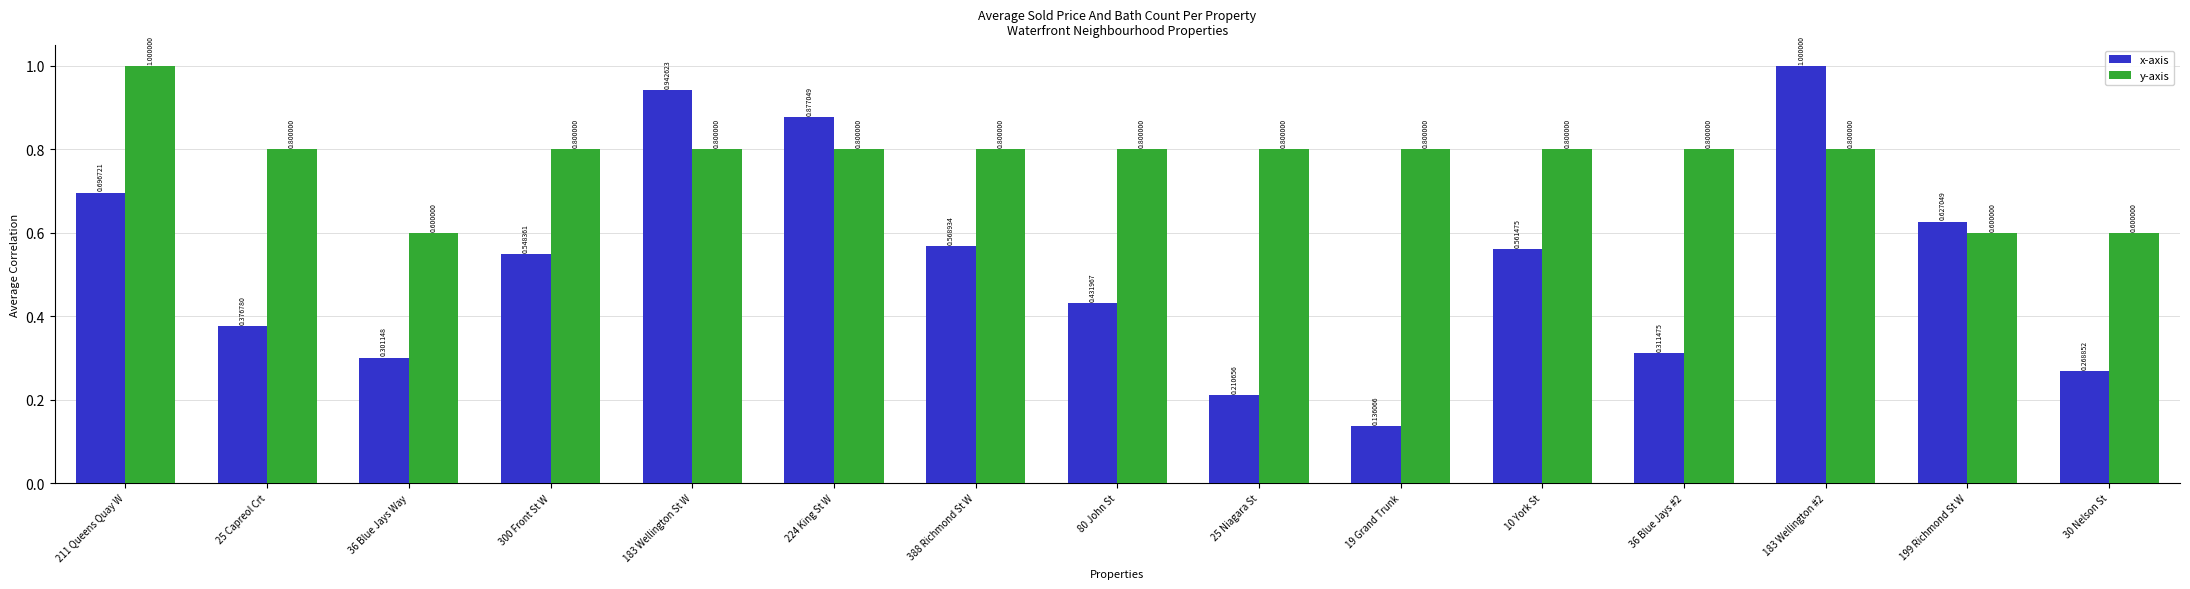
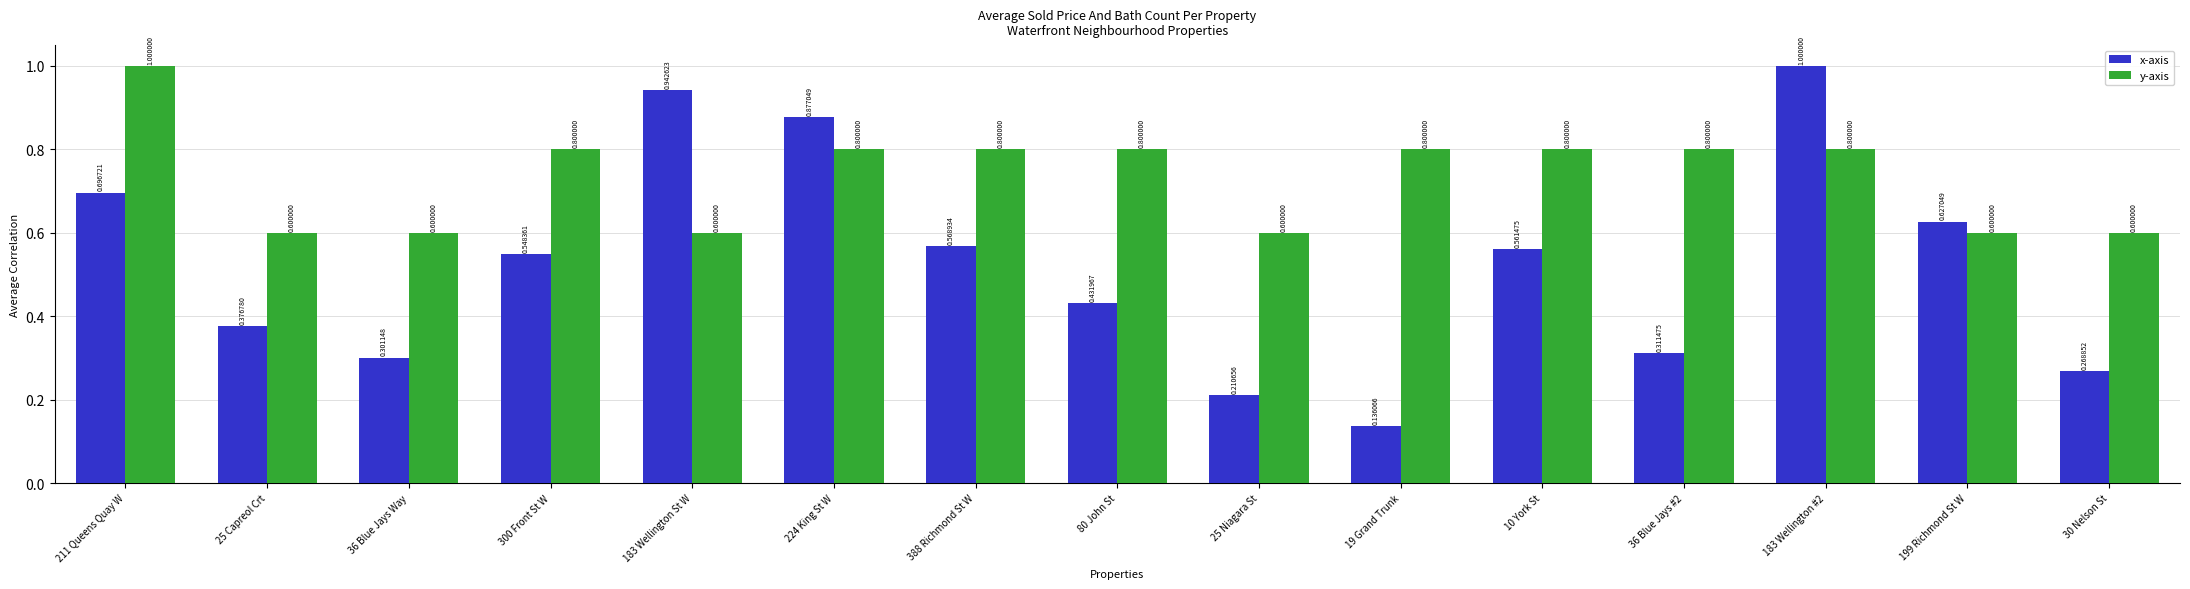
  {
    "x-axis": {
      "211 Queens Quay W": 0.696721,
      "25 Capreol Crt": 0.376780,
      "36 Blue Jays Way": 0.301148,
      "300 Front St W": 0.548361,
      "183 Wellington St W": 0.942623,
      "224 King St W": 0.877049,
      "388 Richmond St W": 0.568934,
      "80 John St": 0.431967,
      "25 Niagara St": 0.210656,
      "19 Grand Trunk": 0.136066,
      "10 York St": 0.561475,
      "36 Blue Jays #2": 0.311475,
      "183 Wellington #2": 1.000000,
      "199 Richmond St W": 0.627049,
      "30 Nelson St": 0.268852
    },
    "y-axis": {
      "211 Queens Quay W": 1.000000,
-     "25 Capreol Crt": 0.800000,
+     "25 Capreol Crt": 0.600000,
      "36 Blue Jays Way": 0.600000,
      "300 Front St W": 0.800000,
-     "183 Wellington St W": 0.800000,
+     "183 Wellington St W": 0.600000,
      "224 King St W": 0.800000,
      "388 Richmond St W": 0.800000,
      "80 John St": 0.800000,
-     "25 Niagara St": 0.800000,
+     "25 Niagara St": 0.600000,
      "19 Grand Trunk": 0.800000,
      "10 York St": 0.800000,
      "36 Blue Jays #2": 0.800000,
      "183 Wellington #2": 0.800000,
      "199 Richmond St W": 0.600000,
      "30 Nelson St": 0.600000
    }
  }
